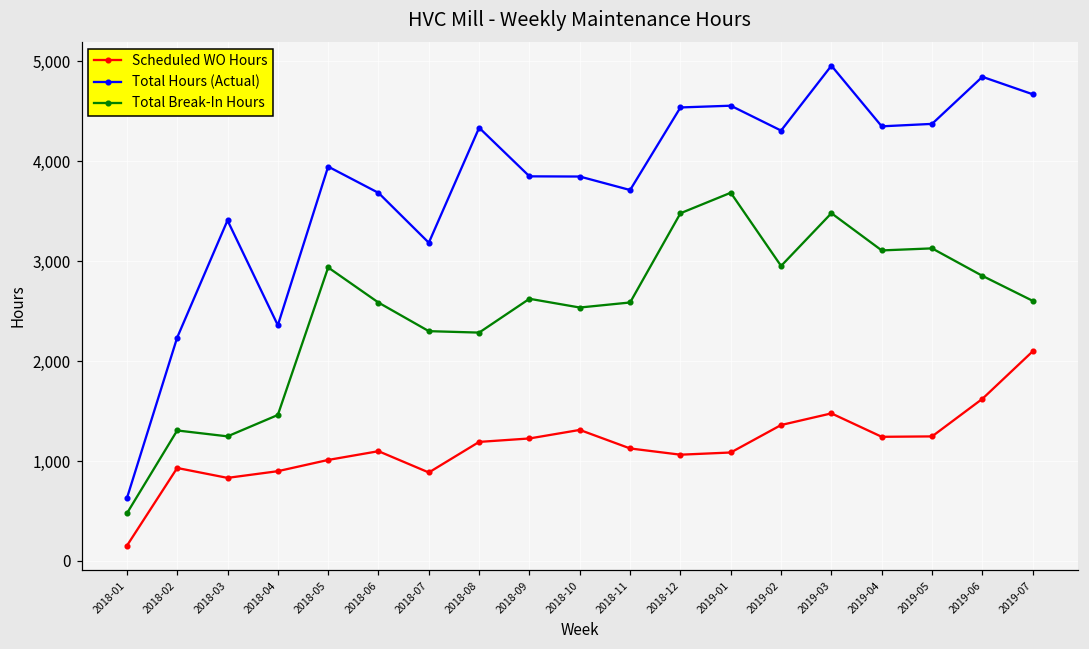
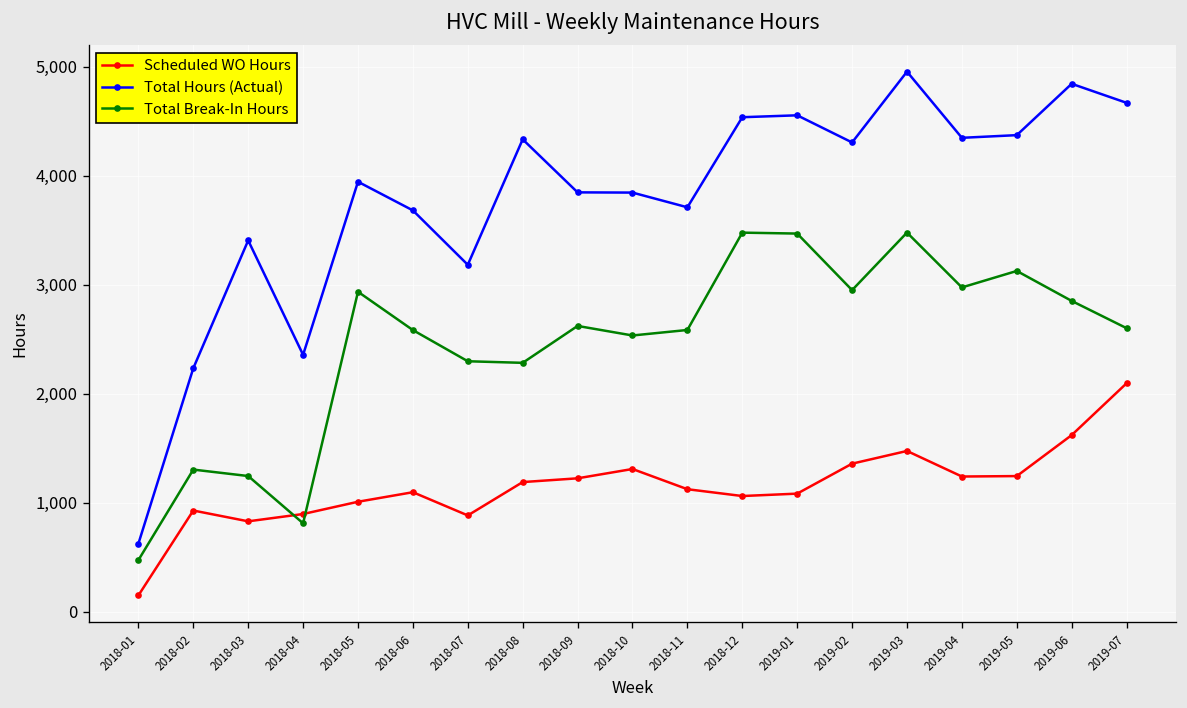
  {
    "Scheduled WO Hours": {
      "2018-01": "200",
      "2018-02": "900",
      "2018-03": "800",
      "2018-04": "900",
      "2018-05": "1,000",
      "2018-06": "1,100",
      "2018-07": "900",
      "2018-08": "1,200",
      "2018-09": "1,200",
      "2018-10": "1,300",
      "2018-11": "1,100",
      "2018-12": "1,100",
      "2019-01": "1,100",
      "2019-02": "1,400",
      "2019-03": "1,500",
      "2019-04": "1,200",
      "2019-05": "1,200",
      "2019-06": "1,600",
      "2019-07": "2,100"
    },
    "Total Hours (Actual)": {
      "2018-01": "600",
      "2018-02": "2,200",
      "2018-03": "3,400",
      "2018-04": "2,400",
      "2018-05": "3,900",
      "2018-06": "3,700",
      "2018-07": "3,200",
      "2018-08": "4,300",
      "2018-09": "3,800",
      "2018-10": "3,800",
      "2018-11": "3,700",
      "2018-12": "4,500",
      "2019-01": "4,600",
      "2019-02": "4,300",
      "2019-03": "5,000",
      "2019-04": "4,300",
      "2019-05": "4,400",
      "2019-06": "4,800",
      "2019-07": "4,700"
    },
    "Total Break-In Hours": {
      "2018-01": "500",
      "2018-02": "1,300",
      "2018-03": "1,200",
-     "2018-04": "1,500",
+     "2018-04": "800",
      "2018-05": "2,900",
      "2018-06": "2,600",
      "2018-07": "2,300",
      "2018-08": "2,300",
      "2018-09": "2,600",
      "2018-10": "2,500",
      "2018-11": "2,600",
      "2018-12": "3,500",
-     "2019-01": "3,700",
+     "2019-01": "3,500",
      "2019-02": "3,000",
      "2019-03": "3,500",
-     "2019-04": "3,100",
+     "2019-04": "3,000",
      "2019-05": "3,100",
      "2019-06": "2,900",
      "2019-07": "2,600"
    }
  }
